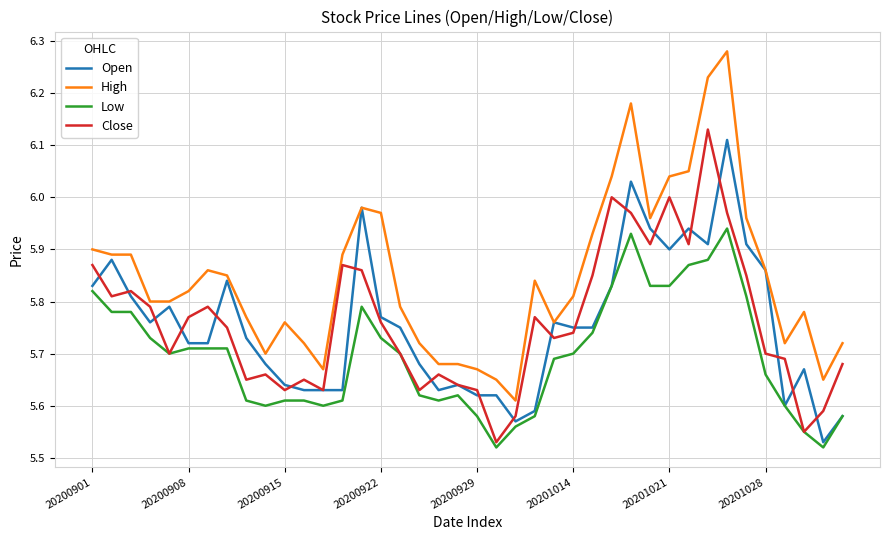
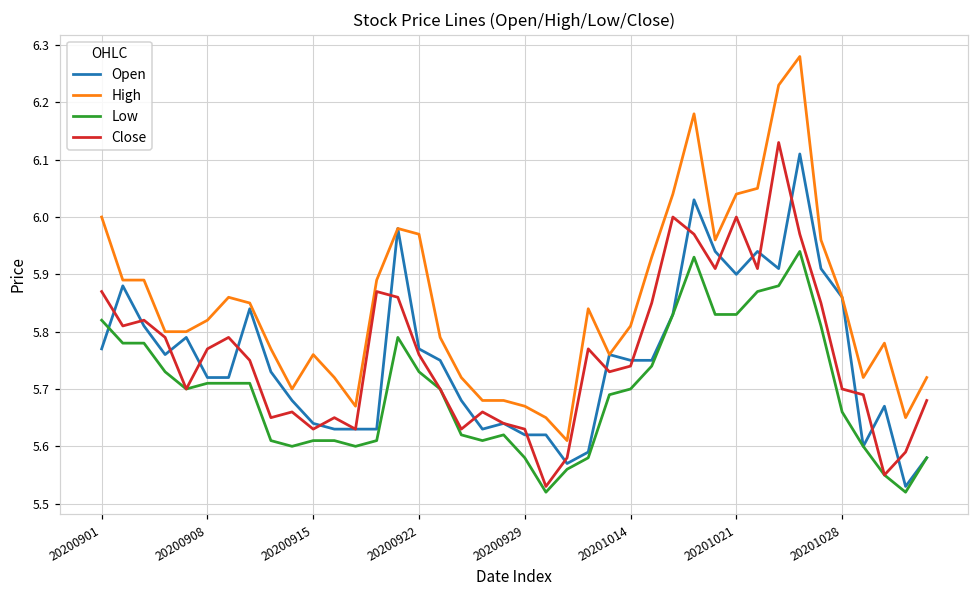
  {
    "Open": {
-     "20200901": 5.83,
+     "20200901": 5.77,
      "20200908": 5.72,
      "20200915": 5.64,
      "20200922": 5.77,
      "20200929": 5.62,
      "20201014": 5.75,
      "20201021": 5.90
    },
    "High": {
-     "20200901": 5.9,
+     "20200901": 6.0,
      "20200908": 5.82,
      "20200915": 5.76,
      "20200922": 5.97,
      "20200929": 5.67,
      "20201014": 5.81,
      "20201021": 6.04
    },
    "Low": {
      "20200901": 5.82,
      "20200908": 5.71,
      "20200915": 5.61,
      "20200922": 5.73,
      "20200929": 5.58,
      "20201014": 5.70,
      "20201021": 5.83,
      "20201028": 5.66
    },
    "Close": {
      "20200901": 5.87,
      "20200908": 5.77,
      "20200915": 5.63,
      "20200922": 5.76,
      "20200929": 5.63,
      "20201014": 5.74,
      "20201021": 6.00,
      "20201028": 5.70
    }
  }
